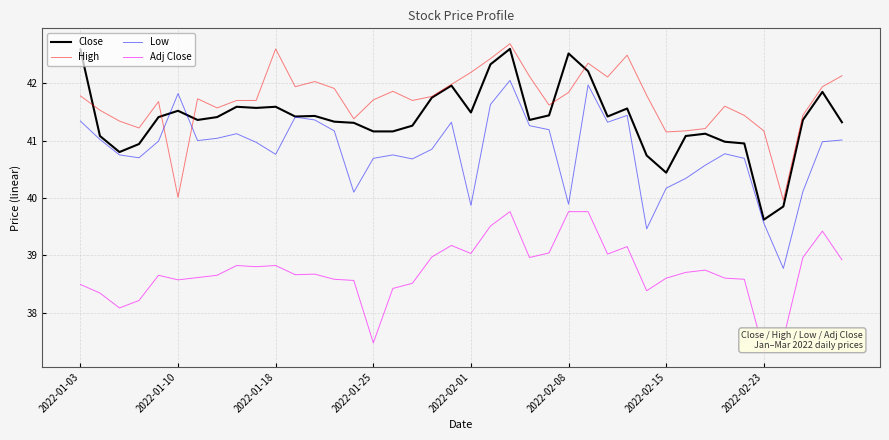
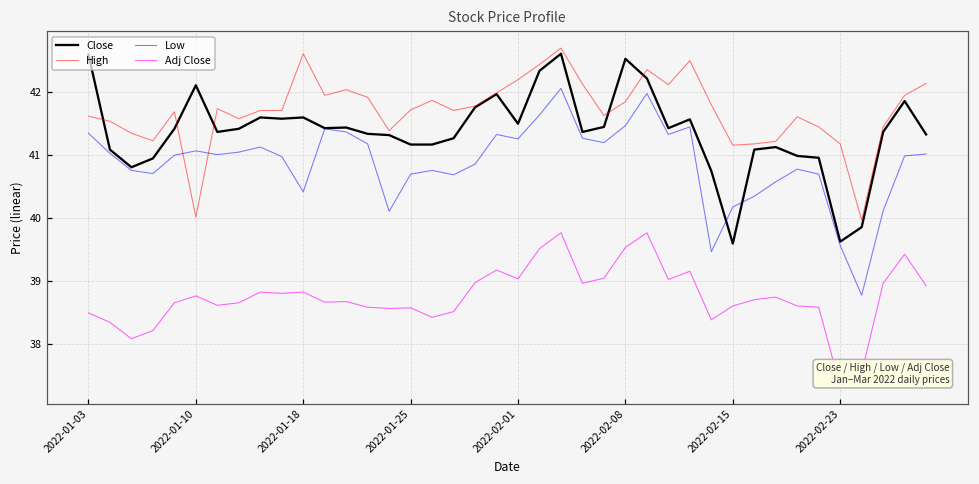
  {
    "Close": {
-     "2022-01-10": 41.5,
+     "2022-01-10": 42.1,
      "2022-01-18": 41.6,
      "2022-01-25": 41.2,
      "2022-02-01": 41.5,
      "2022-02-08": 42.5,
-     "2022-02-15": 40.4,
+     "2022-02-15": 39.6,
      "2022-02-23": 39.6
    },
    "High": {
-     "2022-01-03": 41.8,
+     "2022-01-03": 41.6,
      "2022-01-10": 40.0,
      "2022-01-18": 42.6,
      "2022-01-25": 41.7,
      "2022-02-01": 42.2,
      "2022-02-08": 41.8,
      "2022-02-15": 41.2,
      "2022-02-23": 41.2
    },
    "Low": {
      "2022-01-03": 41.3,
-     "2022-01-10": 41.8,
-     "2022-01-18": 40.8,
+     "2022-01-10": 41.1,
+     "2022-01-18": 40.4,
      "2022-01-25": 40.7,
-     "2022-02-01": 39.9,
-     "2022-02-08": 39.9,
+     "2022-02-01": 41.3,
+     "2022-02-08": 41.5,
      "2022-02-15": 40.2,
      "2022-02-23": 39.6
    },
    "Adj Close": {
      "2022-01-03": 38.5,
-     "2022-01-10": 38.6,
+     "2022-01-10": 38.8,
      "2022-01-18": 38.8,
-     "2022-01-25": 37.5,
+     "2022-01-25": 38.6,
      "2022-02-01": 39.0,
-     "2022-02-08": 39.8,
+     "2022-02-08": 39.5,
      "2022-02-15": 38.6
    }
  }
